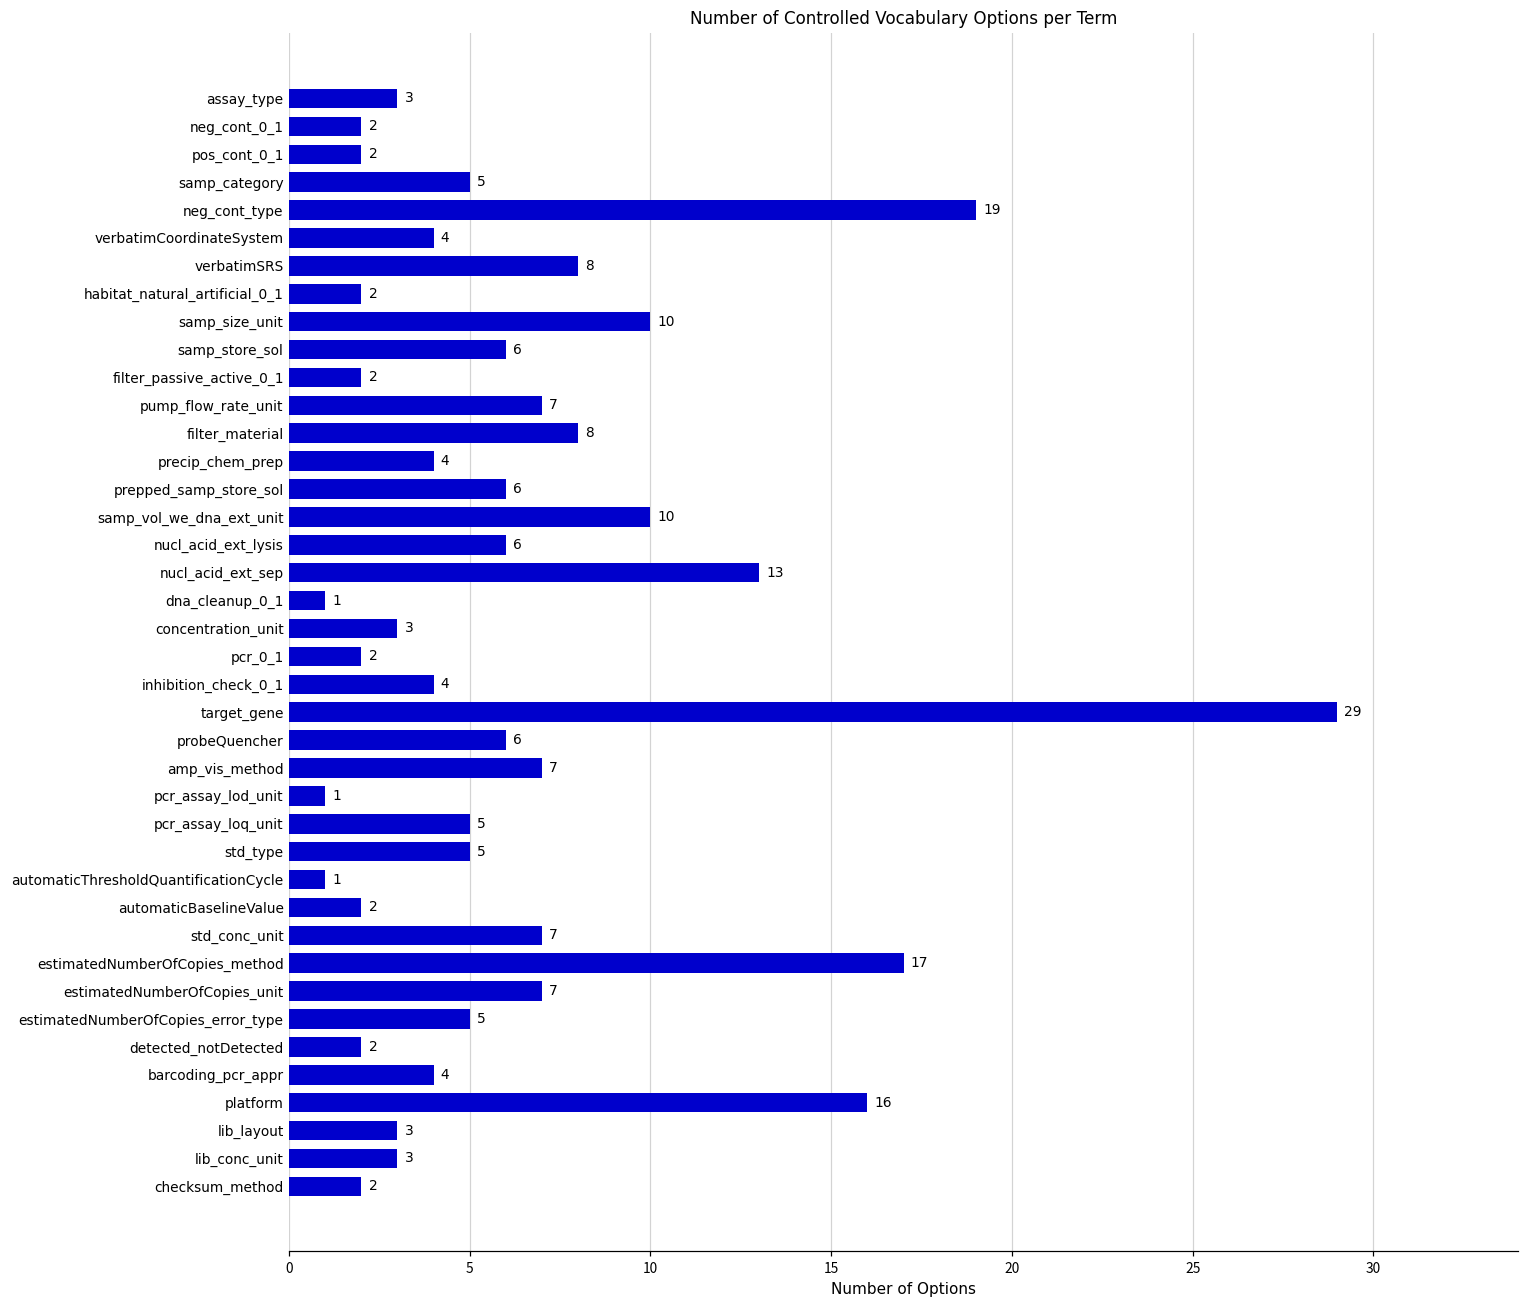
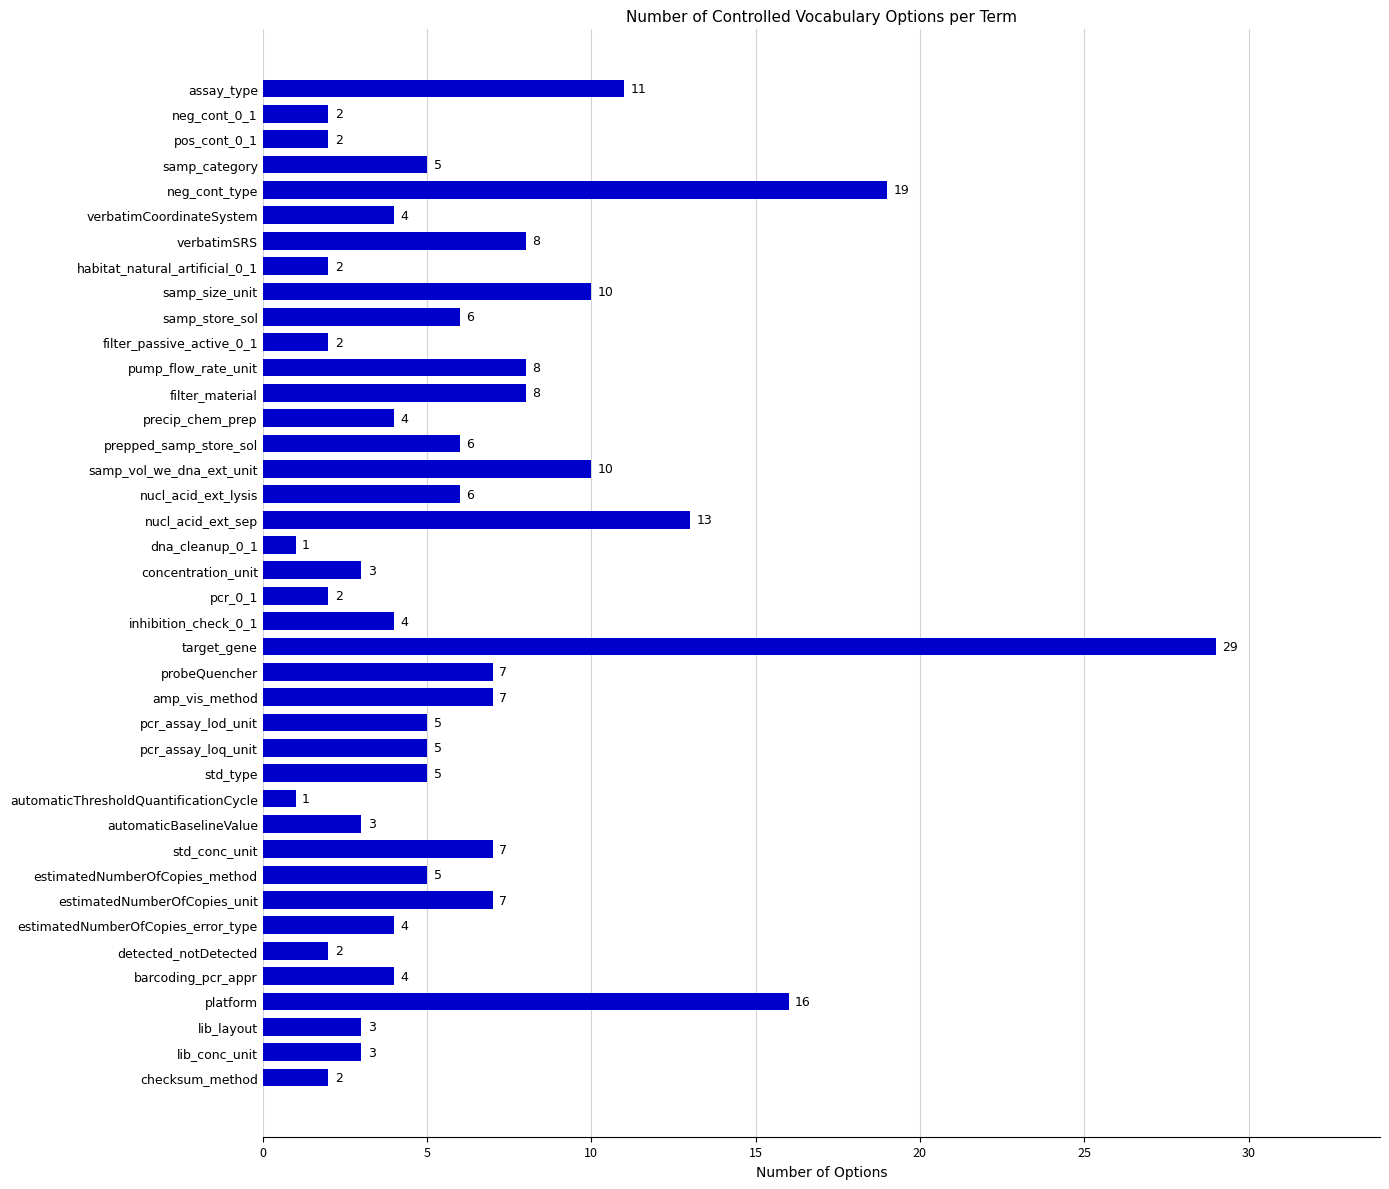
  {
-   "assay_type": 3,
+   "assay_type": 11,
    "neg_cont_0_1": 2,
    "pos_cont_0_1": 2,
    "samp_category": 5,
    "neg_cont_type": 19,
    "verbatimCoordinateSystem": 4,
    "verbatimSRS": 8,
    "habitat_natural_artificial_0_1": 2,
    "samp_size_unit": 10,
    "samp_store_sol": 6,
    "filter_passive_active_0_1": 2,
-   "pump_flow_rate_unit": 7,
+   "pump_flow_rate_unit": 8,
    "filter_material": 8,
    "precip_chem_prep": 4,
    "prepped_samp_store_sol": 6,
    "samp_vol_we_dna_ext_unit": 10,
    "nucl_acid_ext_lysis": 6,
    "nucl_acid_ext_sep": 13,
    "dna_cleanup_0_1": 1,
    "concentration_unit": 3,
    "pcr_0_1": 2,
    "inhibition_check_0_1": 4,
    "target_gene": 29,
-   "probeQuencher": 6,
+   "probeQuencher": 7,
    "amp_vis_method": 7,
-   "pcr_assay_lod_unit": 1,
+   "pcr_assay_lod_unit": 5,
    "pcr_assay_loq_unit": 5,
    "std_type": 5,
    "automaticThresholdQuantificationCycle": 1,
-   "automaticBaselineValue": 2,
+   "automaticBaselineValue": 3,
    "std_conc_unit": 7,
-   "estimatedNumberOfCopies_method": 17,
+   "estimatedNumberOfCopies_method": 5,
    "estimatedNumberOfCopies_unit": 7,
-   "estimatedNumberOfCopies_error_type": 5,
+   "estimatedNumberOfCopies_error_type": 4,
    "detected_notDetected": 2,
    "barcoding_pcr_appr": 4,
    "platform": 16,
    "lib_layout": 3,
    "lib_conc_unit": 3,
    "checksum_method": 2
  }
